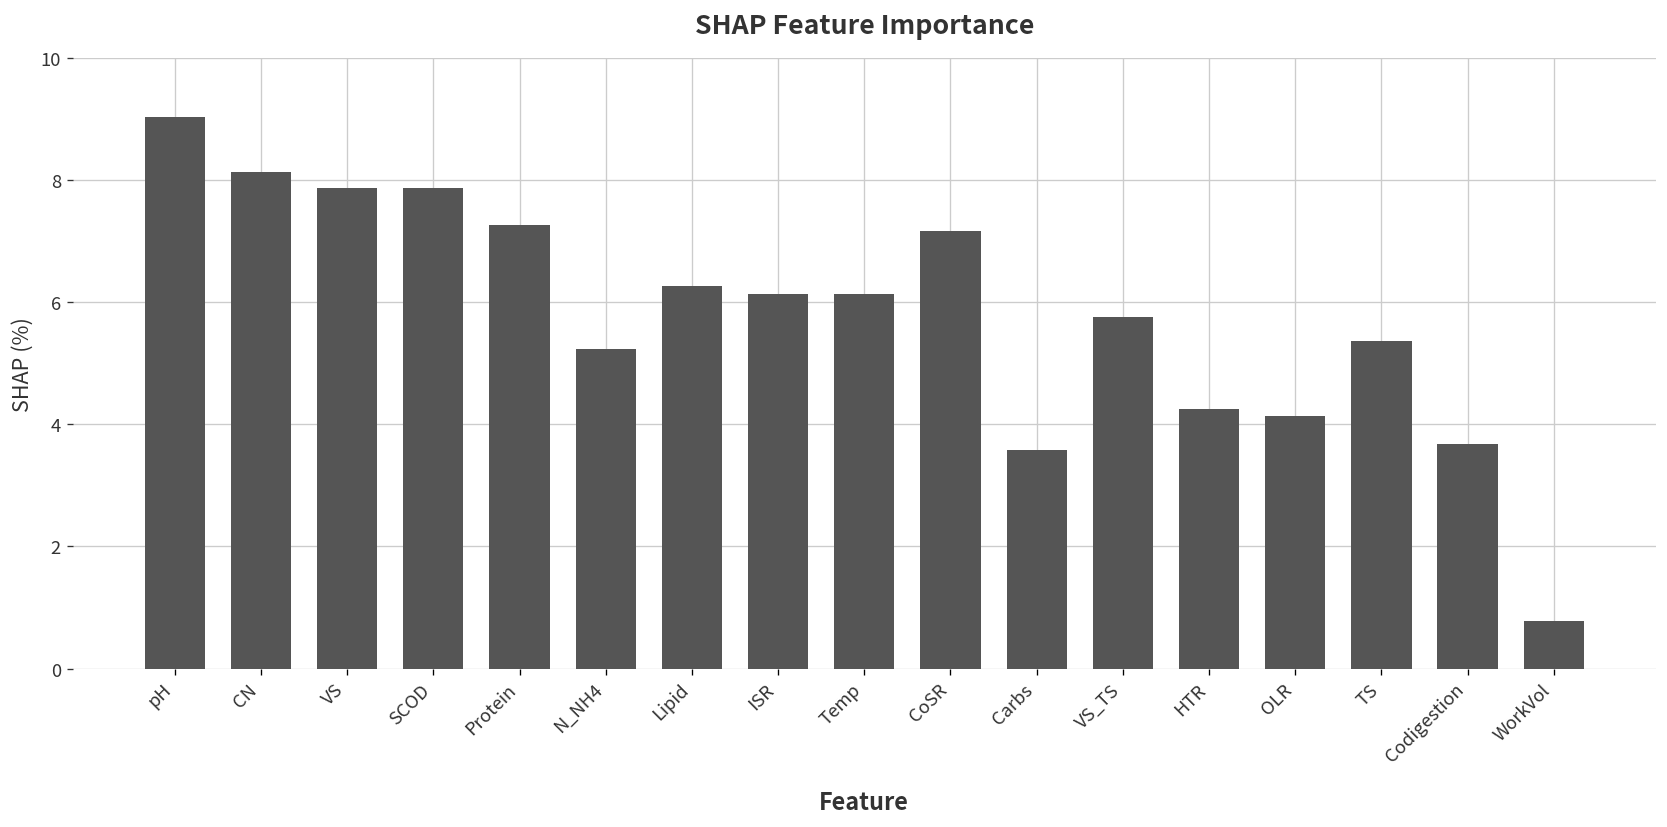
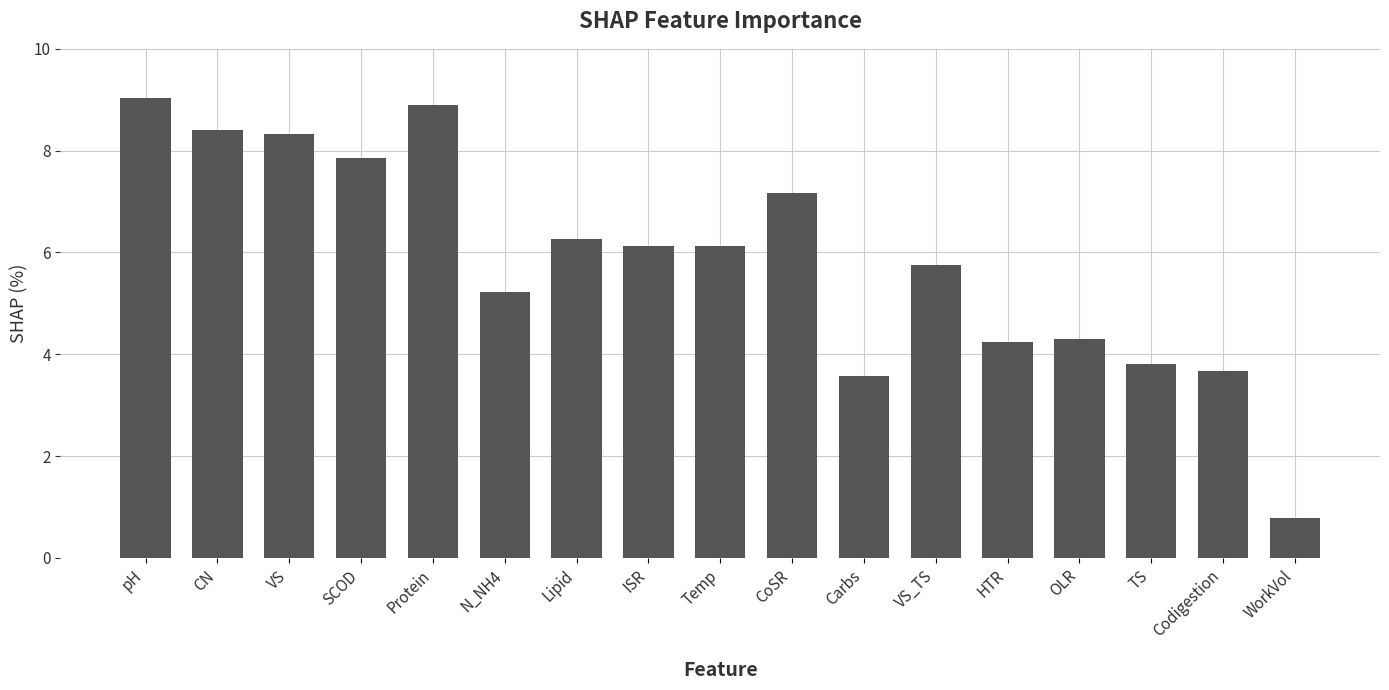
  {
    "pH": 9.0,
-   "CN": 8.1,
-   "VS": 7.9,
+   "CN": 8.4,
+   "VS": 8.3,
    "SCOD": 7.9,
-   "Protein": 7.3,
+   "Protein": 8.9,
    "N_NH4": 5.2,
    "Lipid": 6.3,
    "ISR": 6.1,
    "Temp": 6.1,
    "CoSR": 7.2,
    "Carbs": 3.6,
    "VS_TS": 5.8,
    "HTR": 4.2,
-   "OLR": 4.1,
-   "TS": 5.4,
+   "OLR": 4.3,
+   "TS": 3.8,
    "Codigestion": 3.7,
    "WorkVol": 0.8
  }
